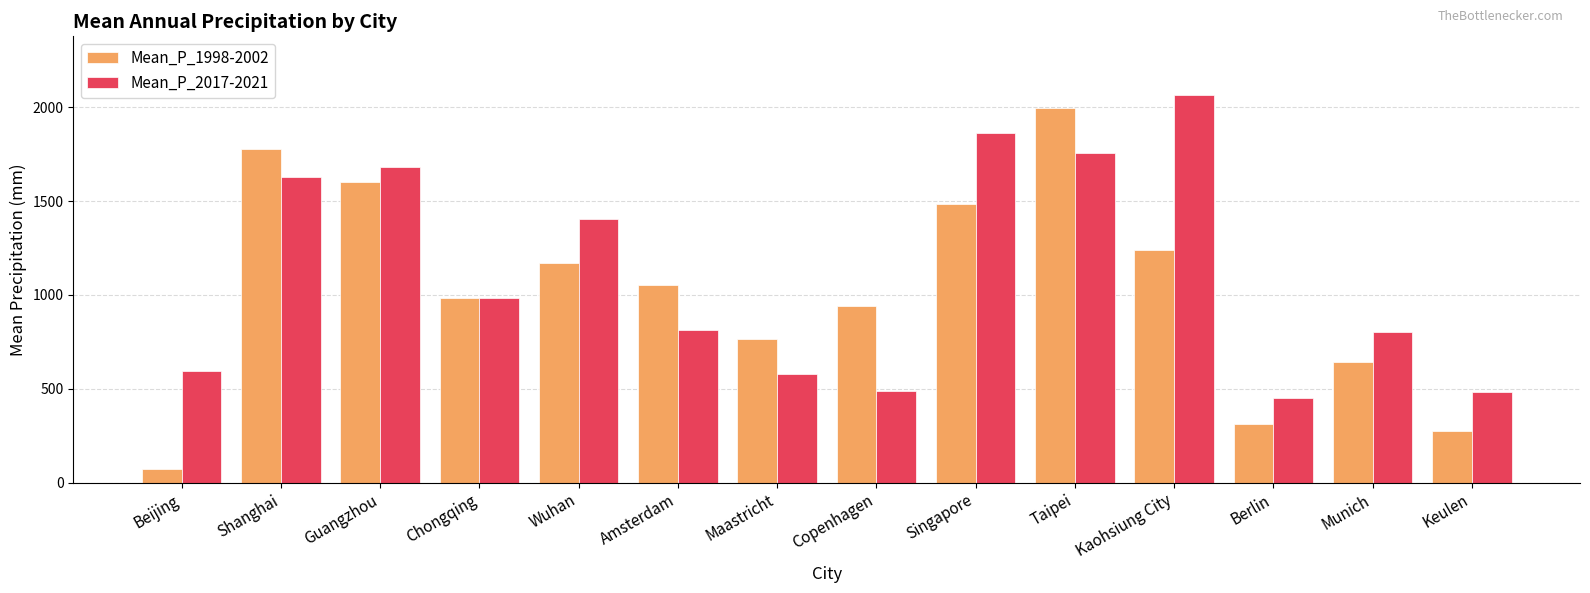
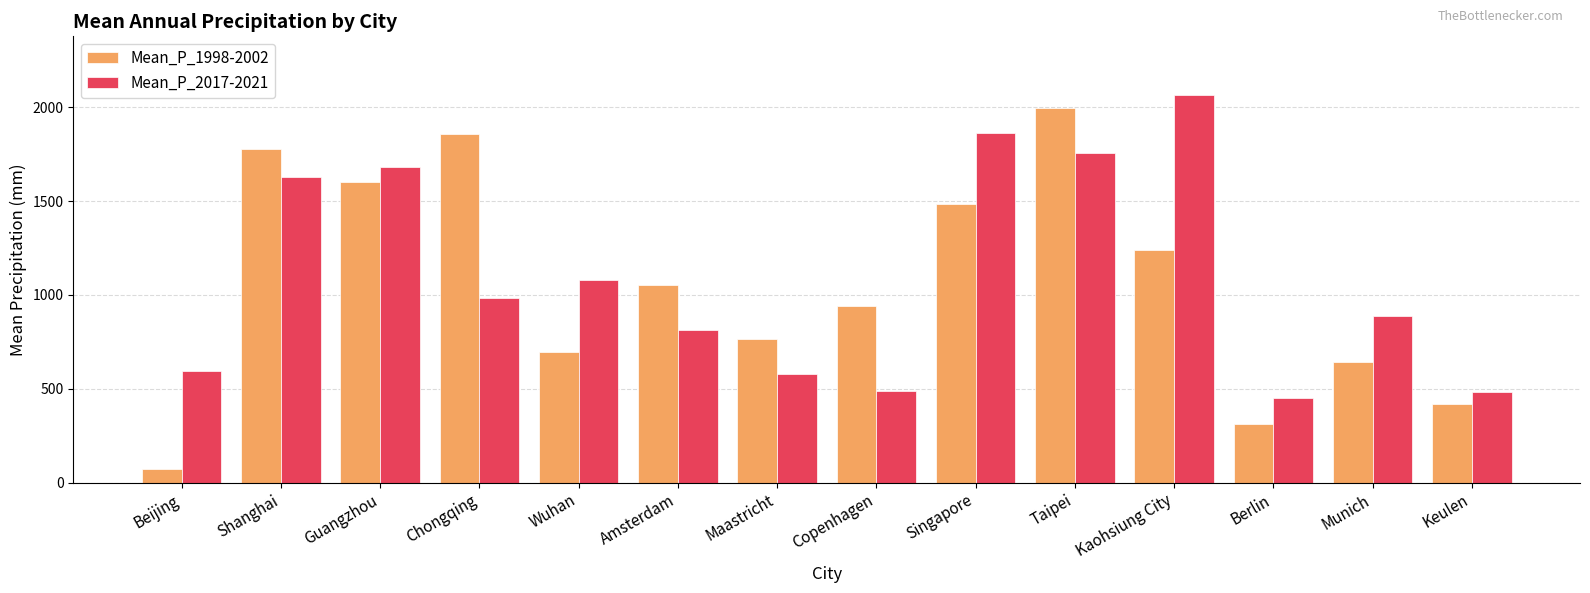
  {
    "Mean_P_1998-2002": {
      "Beijing": 70,
      "Shanghai": 1770,
      "Guangzhou": 1600,
-     "Chongqing": 980,
-     "Wuhan": 1170,
+     "Chongqing": 1860,
+     "Wuhan": 690,
      "Amsterdam": 1050,
      "Maastricht": 770,
      "Copenhagen": 940,
      "Singapore": 1480,
      "Taipei": 2000,
      "Kaohsiung City": 1240,
      "Berlin": 310,
      "Munich": 640,
-     "Keulen": 270
+     "Keulen": 420
    },
    "Mean_P_2017-2021": {
      "Beijing": 590,
      "Shanghai": 1630,
      "Guangzhou": 1680,
      "Chongqing": 990,
-     "Wuhan": 1400,
+     "Wuhan": 1080,
      "Amsterdam": 810,
      "Maastricht": 580,
      "Copenhagen": 490,
      "Singapore": 1860,
      "Taipei": 1750,
      "Kaohsiung City": 2070,
      "Berlin": 450,
-     "Munich": 800,
+     "Munich": 890,
      "Keulen": 480
    }
  }
